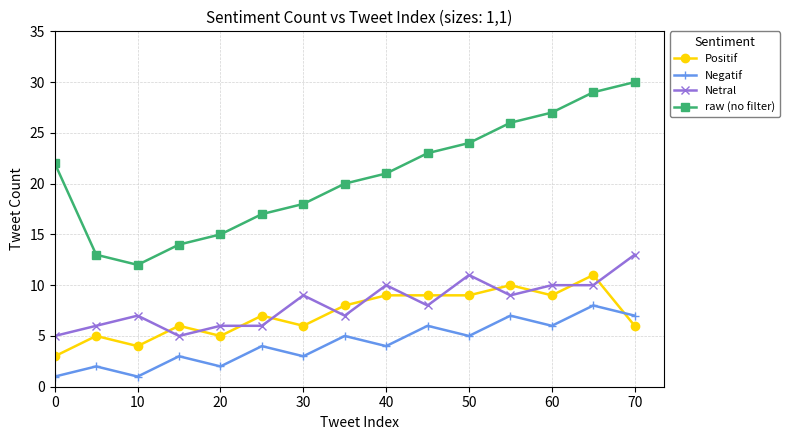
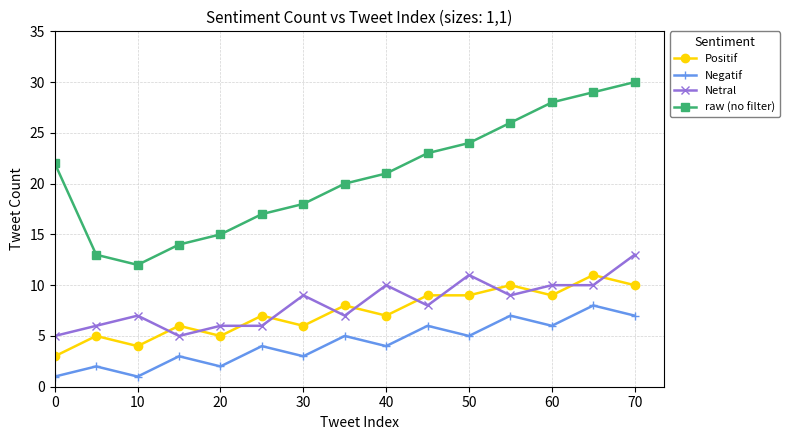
  {
    "Positif": {
      "0": 3,
      "10": 4,
      "20": 5,
      "30": 6,
-     "40": 9,
+     "40": 7,
      "50": 9,
      "60": 9,
-     "70": 6
+     "70": 10
    },
    "Negatif": {
      "0": 1,
      "10": 1,
      "20": 2,
      "30": 3,
      "40": 4,
      "50": 5,
      "60": 6,
      "70": 7
    },
    "Netral": {
      "0": 5,
      "10": 7,
      "20": 6,
      "30": 9,
      "40": 10,
      "50": 11,
      "60": 10,
      "70": 13
    },
    "raw (no filter)": {
      "0": 22,
      "10": 12,
      "20": 15,
      "30": 18,
      "40": 21,
      "50": 24,
-     "60": 27,
+     "60": 28,
      "70": 30
    }
  }
